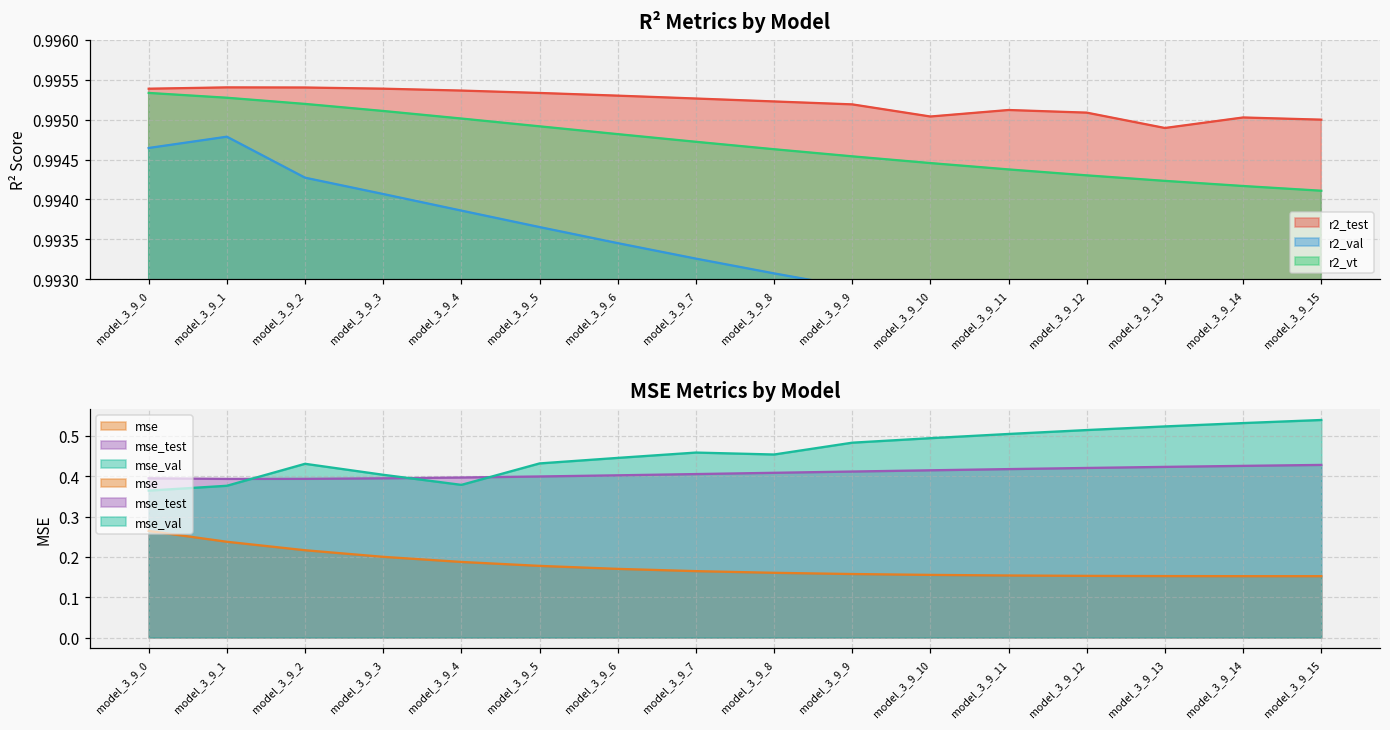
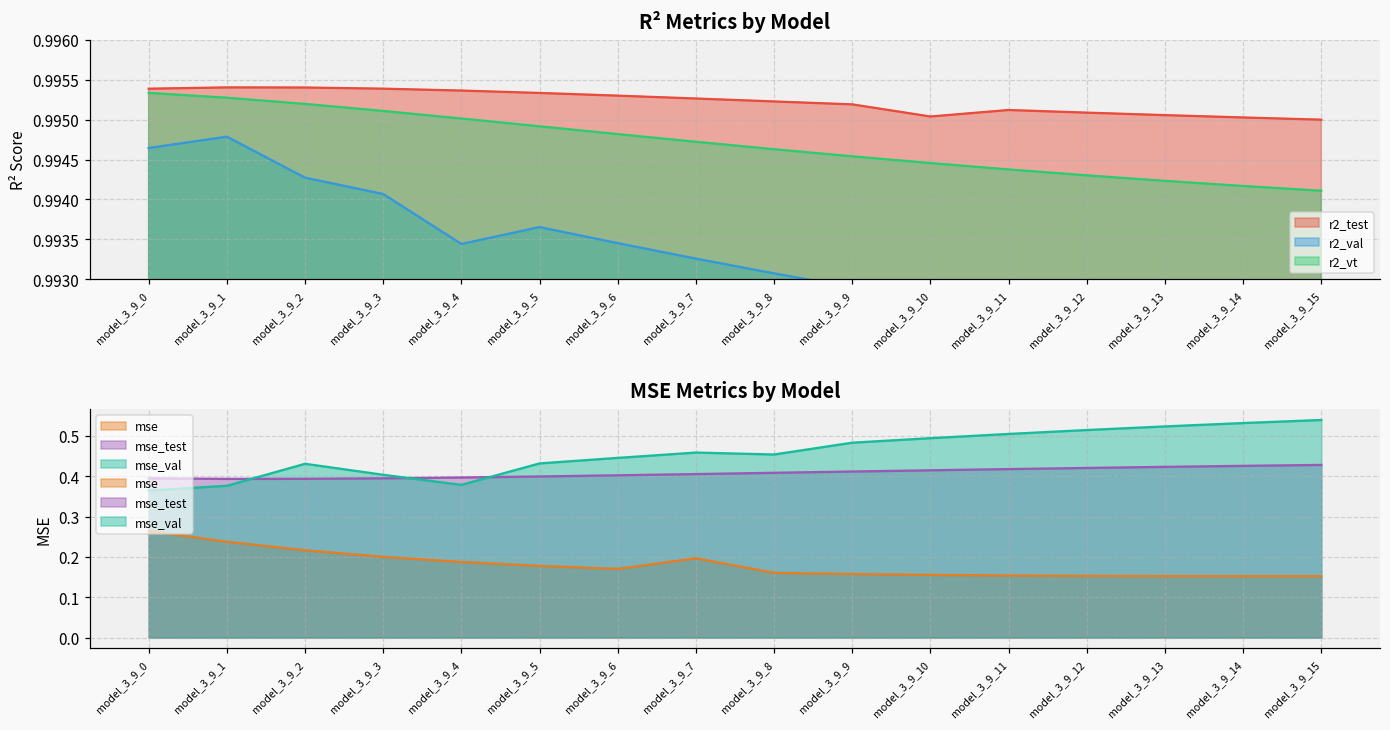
  {
    "R² Metrics by Model": {
      "r2_test": {
        "model_3_9_0": 0.9954,
        "model_3_9_1": 0.9954,
        "model_3_9_2": 0.9954,
        "model_3_9_3": 0.9954,
        "model_3_9_4": 0.9954,
        "model_3_9_5": 0.9953,
        "model_3_9_6": 0.9953,
        "model_3_9_7": 0.9953,
        "model_3_9_8": 0.9952,
        "model_3_9_9": 0.9952,
        "model_3_9_10": 0.9950,
        "model_3_9_11": 0.9951,
        "model_3_9_12": 0.9951,
-       "model_3_9_13": 0.9949,
+       "model_3_9_13": 0.9951,
        "model_3_9_14": 0.9950,
        "model_3_9_15": 0.9950
      },
      "r2_val": {
        "model_3_9_0": 0.9946,
        "model_3_9_1": 0.9948,
        "model_3_9_2": 0.9943,
        "model_3_9_3": 0.9941,
-       "model_3_9_4": 0.9939,
+       "model_3_9_4": 0.9934,
        "model_3_9_5": 0.9937,
        "model_3_9_6": 0.9935,
        "model_3_9_7": 0.9933,
        "model_3_9_8": 0.9931
      },
      "r2_vt": {
        "model_3_9_0": 0.9953,
        "model_3_9_1": 0.9953,
        "model_3_9_2": 0.9952,
        "model_3_9_3": 0.9951,
        "model_3_9_4": 0.9950,
        "model_3_9_5": 0.9949,
        "model_3_9_6": 0.9948,
        "model_3_9_7": 0.9947,
        "model_3_9_8": 0.9946,
        "model_3_9_9": 0.9945,
        "model_3_9_10": 0.9945,
        "model_3_9_11": 0.9944,
        "model_3_9_12": 0.9943,
        "model_3_9_13": 0.9942,
        "model_3_9_14": 0.9942,
        "model_3_9_15": 0.9941
      }
    },
    "MSE Metrics by Model": {
      "mse": {
        "model_3_9_0": 0.26,
        "model_3_9_1": 0.24,
        "model_3_9_2": 0.22,
        "model_3_9_3": 0.20,
        "model_3_9_4": 0.19,
        "model_3_9_5": 0.18,
        "model_3_9_6": 0.17,
-       "model_3_9_7": 0.16,
+       "model_3_9_7": 0.20,
        "model_3_9_8": 0.16,
        "model_3_9_9": 0.16,
        "model_3_9_10": 0.16,
        "model_3_9_11": 0.15,
        "model_3_9_12": 0.15,
        "model_3_9_13": 0.15,
        "model_3_9_14": 0.15,
        "model_3_9_15": 0.15
      },
      "mse_test": {
        "model_3_9_1": 0.39,
        "model_3_9_2": 0.39,
        "model_3_9_3": 0.39,
        "model_3_9_4": 0.40,
        "model_3_9_5": 0.40,
        "model_3_9_6": 0.40,
        "model_3_9_7": 0.41,
        "model_3_9_8": 0.41,
        "model_3_9_9": 0.41,
        "model_3_9_10": 0.41,
        "model_3_9_11": 0.42,
        "model_3_9_12": 0.42,
        "model_3_9_13": 0.42,
        "model_3_9_14": 0.43,
        "model_3_9_15": 0.43
      },
      "mse_val": {
        "model_3_9_1": 0.38,
        "model_3_9_2": 0.43,
        "model_3_9_3": 0.40,
        "model_3_9_4": 0.38,
        "model_3_9_5": 0.43,
        "model_3_9_6": 0.45,
        "model_3_9_7": 0.46,
        "model_3_9_8": 0.45,
        "model_3_9_9": 0.48,
        "model_3_9_10": 0.49,
        "model_3_9_11": 0.50,
        "model_3_9_12": 0.51,
        "model_3_9_13": 0.52,
        "model_3_9_14": 0.53,
        "model_3_9_15": 0.54
      }
    }
  }
